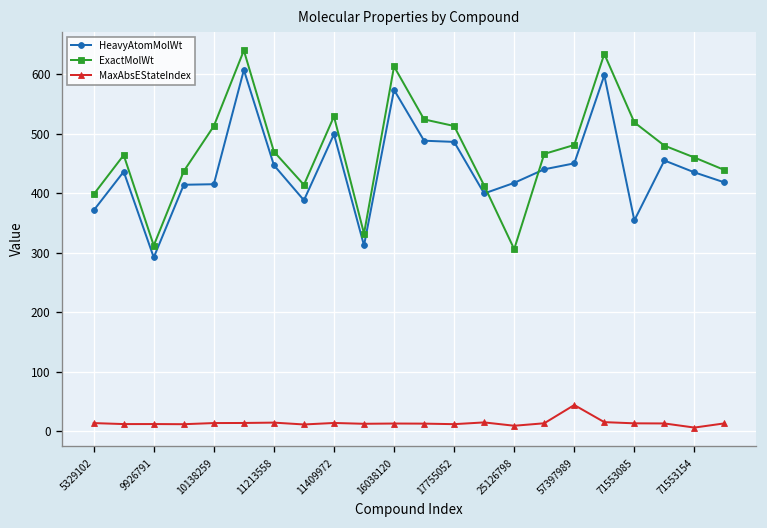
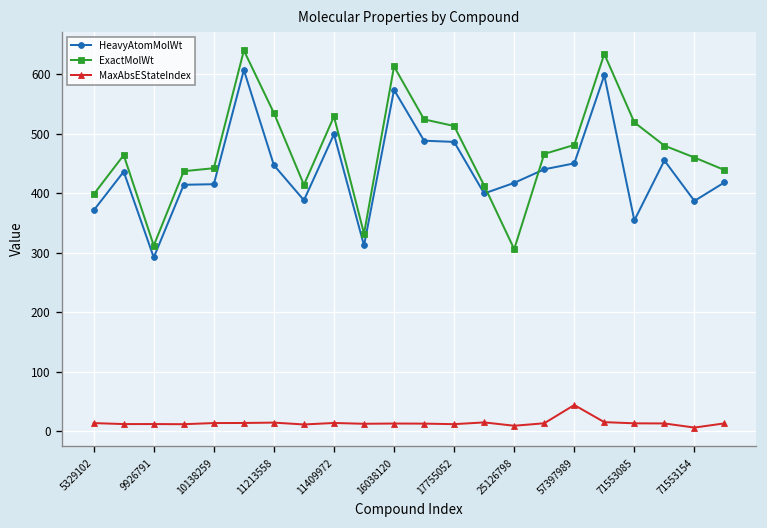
  {
    "HeavyAtomMolWt": {
      "5329102": 370,
      "9926791": 290,
      "10138259": 420,
      "11213558": 450,
      "11409972": 500,
      "16038120": 570,
      "17755052": 490,
      "25126798": 420,
      "57397989": 450,
      "71553085": 350,
-     "71553154": 440
+     "71553154": 390
    },
    "ExactMolWt": {
      "5329102": 400,
      "9926791": 310,
-     "10138259": 510,
-     "11213558": 470,
+     "10138259": 440,
+     "11213558": 540,
      "11409972": 530,
      "16038120": 610,
      "17755052": 510,
      "25126798": 310,
      "57397989": 480,
      "71553085": 520,
      "71553154": 460
    },
    "MaxAbsEStateIndex": {
      "5329102": 10,
      "9926791": 10,
      "10138259": 10,
      "11213558": 10,
      "11409972": 10,
      "16038120": 10,
      "17755052": 10,
      "25126798": 10,
      "57397989": 40,
      "71553085": 10,
      "71553154": 10
    }
  }
